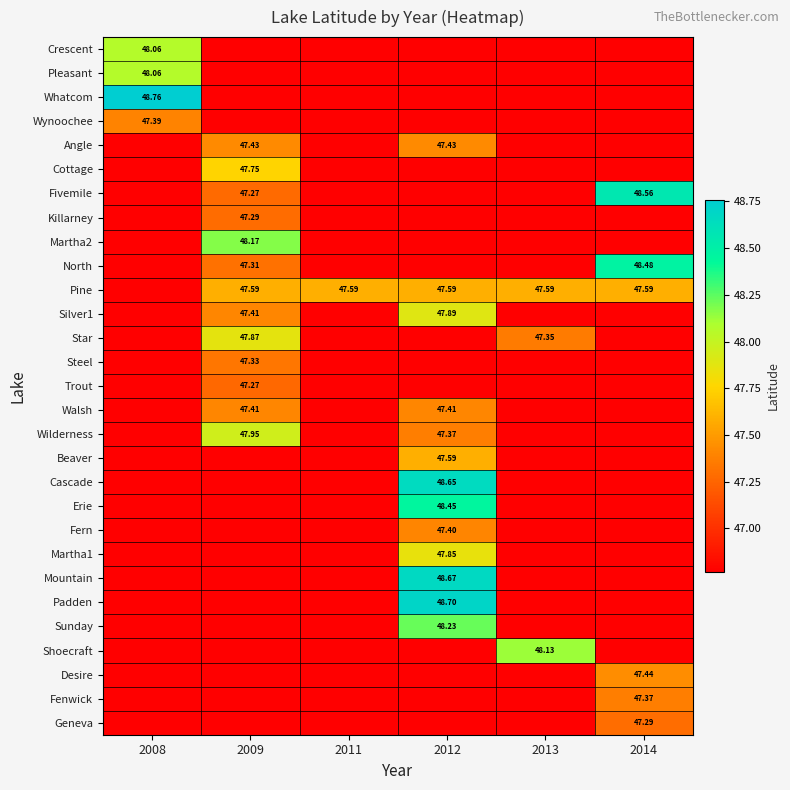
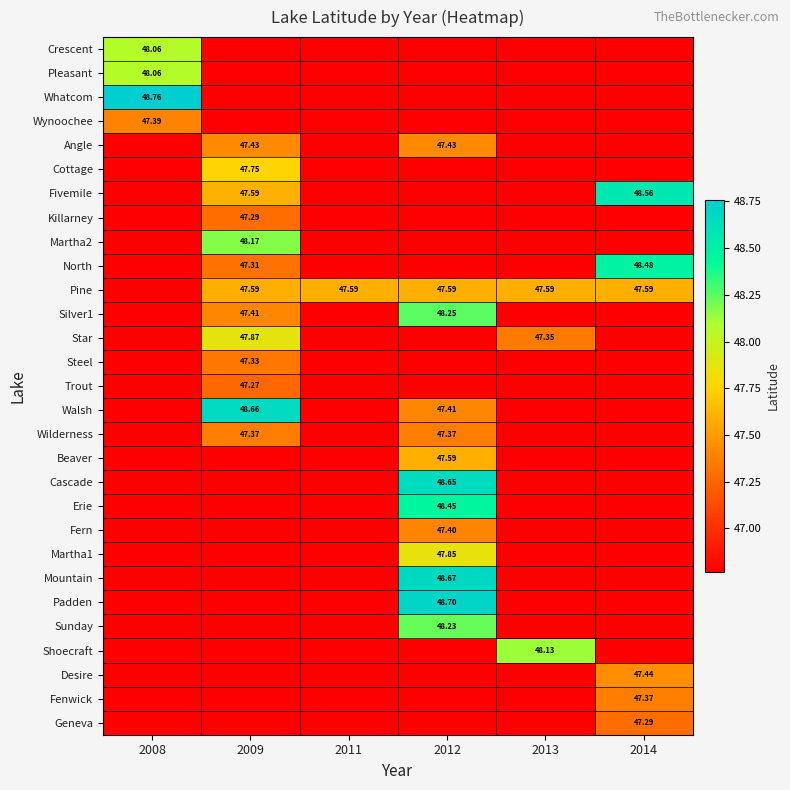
  {
    "Crescent": {
      "2008": 48.06
    },
    "Pleasant": {
      "2008": 48.06
    },
    "Whatcom": {
      "2008": 48.76
    },
    "Wynoochee": {
      "2008": 47.39
    },
    "Angle": {
      "2009": 47.43,
      "2012": 47.43
    },
    "Cottage": {
      "2009": 47.75
    },
    "Fivemile": {
-     "2009": 47.27,
+     "2009": 47.59,
      "2014": 48.56
    },
    "Killarney": {
      "2009": 47.29
    },
    "Martha2": {
      "2009": 48.17
    },
    "North": {
      "2009": 47.31,
      "2014": 48.48
    },
    "Pine": {
      "2009": 47.59,
      "2011": 47.59,
      "2012": 47.59,
      "2013": 47.59,
      "2014": 47.59
    },
    "Silver1": {
      "2009": 47.41,
-     "2012": 47.89
+     "2012": 48.25
    },
    "Star": {
      "2009": 47.87,
      "2013": 47.35
    },
    "Steel": {
      "2009": 47.33
    },
    "Trout": {
      "2009": 47.27
    },
    "Walsh": {
-     "2009": 47.41,
+     "2009": 48.66,
      "2012": 47.41
    },
    "Wilderness": {
-     "2009": 47.95,
+     "2009": 47.37,
      "2012": 47.37
    },
    "Beaver": {
      "2012": 47.59
    },
    "Cascade": {
      "2012": 48.65
    },
    "Erie": {
      "2012": 48.45
    },
    "Fern": {
      "2012": 47.40
    },
    "Martha1": {
      "2012": 47.85
    },
    "Mountain": {
      "2012": 48.67
    },
    "Padden": {
      "2012": 48.70
    },
    "Sunday": {
      "2012": 48.23
    },
    "Shoecraft": {
      "2013": 48.13
    },
    "Desire": {
      "2014": 47.44
    },
    "Fenwick": {
      "2014": 47.37
    },
    "Geneva": {
      "2014": 47.29
    }
  }
